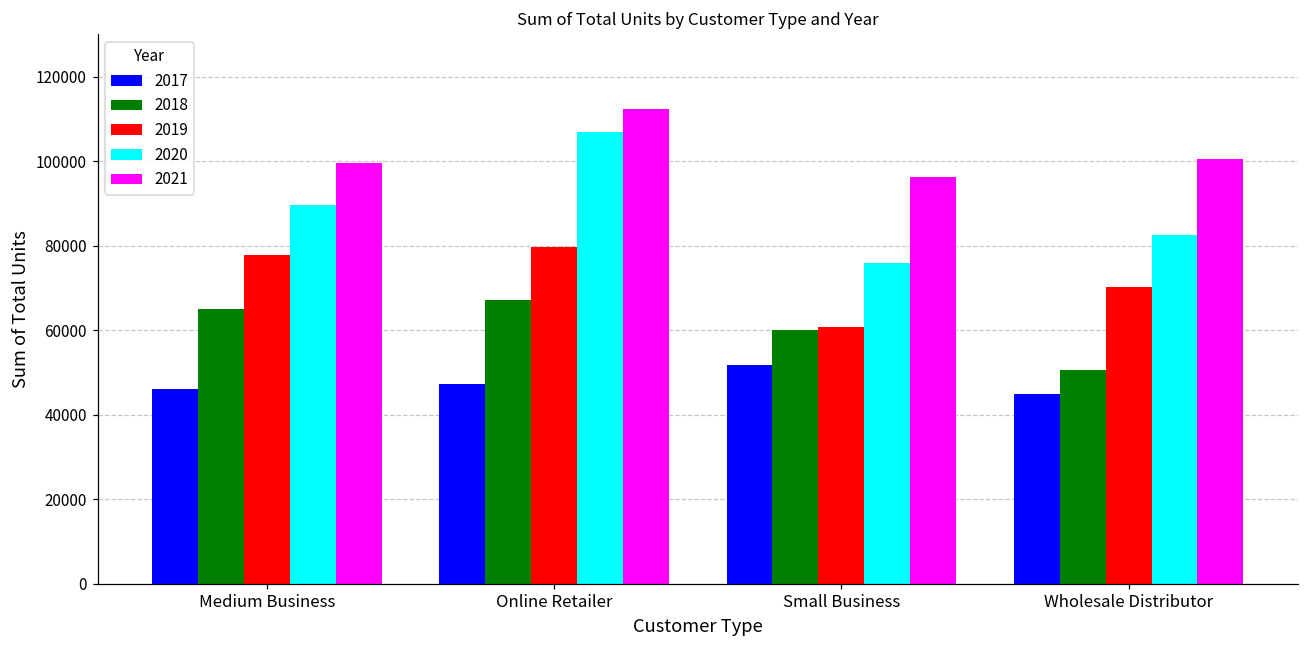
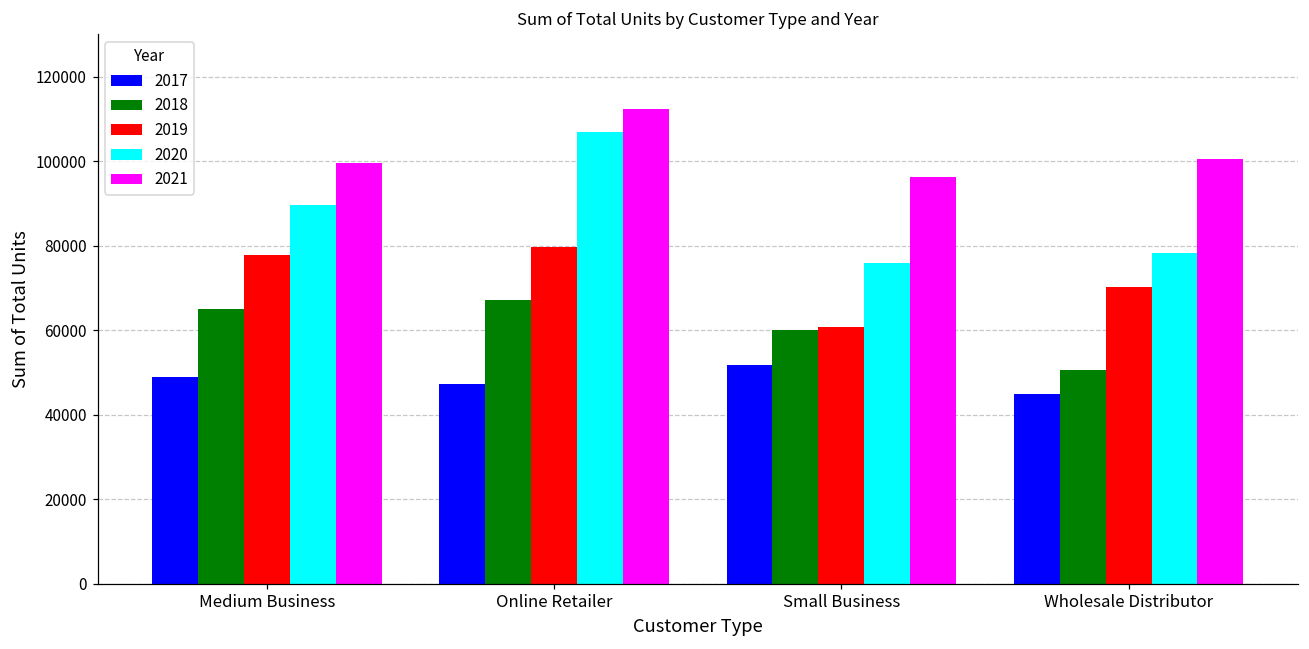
  {
    "2017": {
-     "Medium Business": 46000,
+     "Medium Business": 49000,
      "Online Retailer": 47000,
      "Small Business": 52000,
      "Wholesale Distributor": 45000
    },
    "2018": {
      "Medium Business": 65000,
      "Online Retailer": 67000,
      "Small Business": 60000,
      "Wholesale Distributor": 51000
    },
    "2019": {
      "Medium Business": 78000,
      "Online Retailer": 80000,
      "Small Business": 61000,
      "Wholesale Distributor": 70000
    },
    "2020": {
      "Medium Business": 90000,
      "Online Retailer": 107000,
      "Small Business": 76000,
-     "Wholesale Distributor": 83000
+     "Wholesale Distributor": 78000
    },
    "2021": {
      "Medium Business": 100000,
      "Online Retailer": 112000,
      "Small Business": 96000,
      "Wholesale Distributor": 101000
    }
  }
